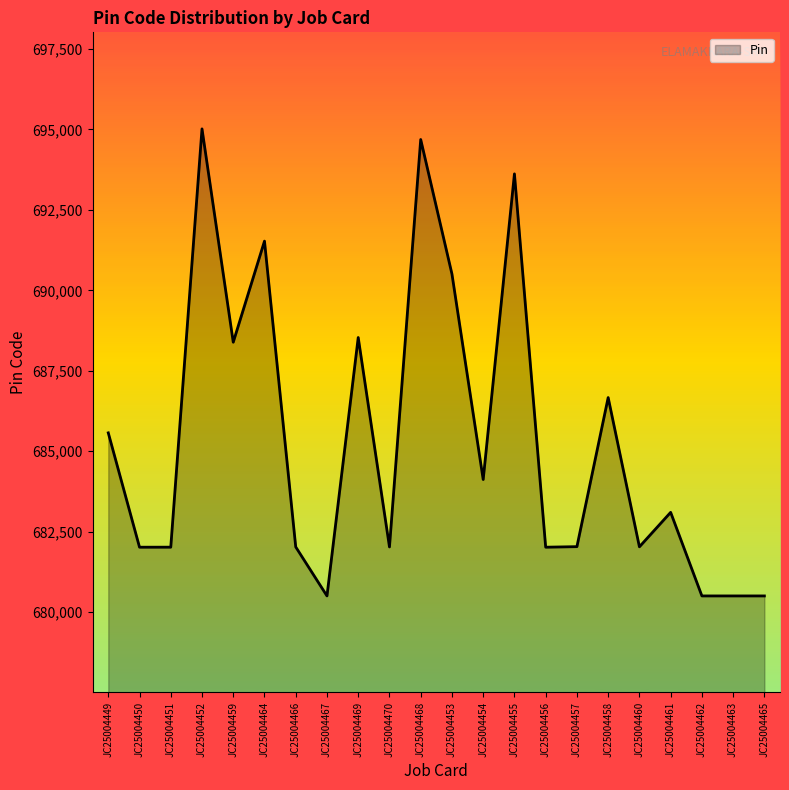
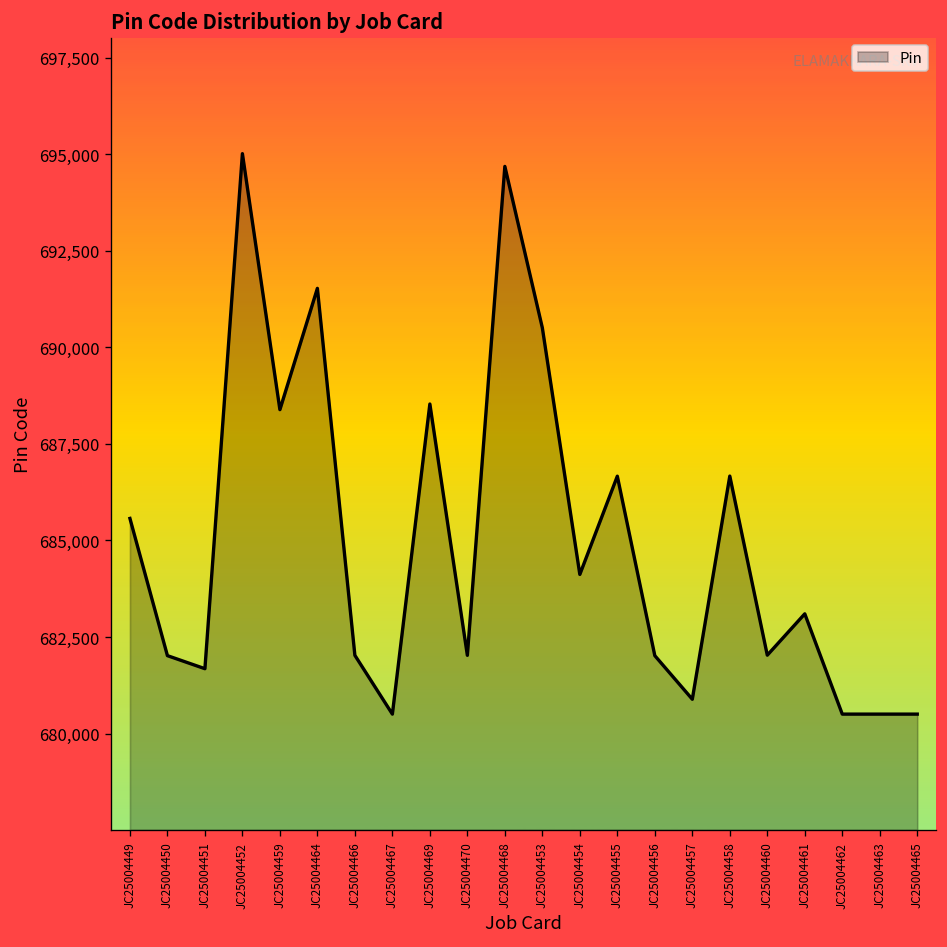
  {
    "JC25004449": "685,600",
    "JC25004450": "682,000",
-   "JC25004451": "682,000",
+   "JC25004451": "681,700",
    "JC25004452": "695,000",
    "JC25004459": "688,400",
    "JC25004464": "691,500",
    "JC25004466": "682,000",
    "JC25004467": "680,500",
    "JC25004469": "688,500",
    "JC25004470": "682,000",
    "JC25004468": "694,700",
    "JC25004453": "690,500",
    "JC25004454": "684,100",
-   "JC25004455": "693,600",
+   "JC25004455": "686,700",
    "JC25004456": "682,000",
-   "JC25004457": "682,000",
+   "JC25004457": "680,900",
    "JC25004458": "686,700",
    "JC25004460": "682,000",
    "JC25004461": "683,100",
    "JC25004462": "680,500",
    "JC25004463": "680,500",
    "JC25004465": "680,500"
  }
